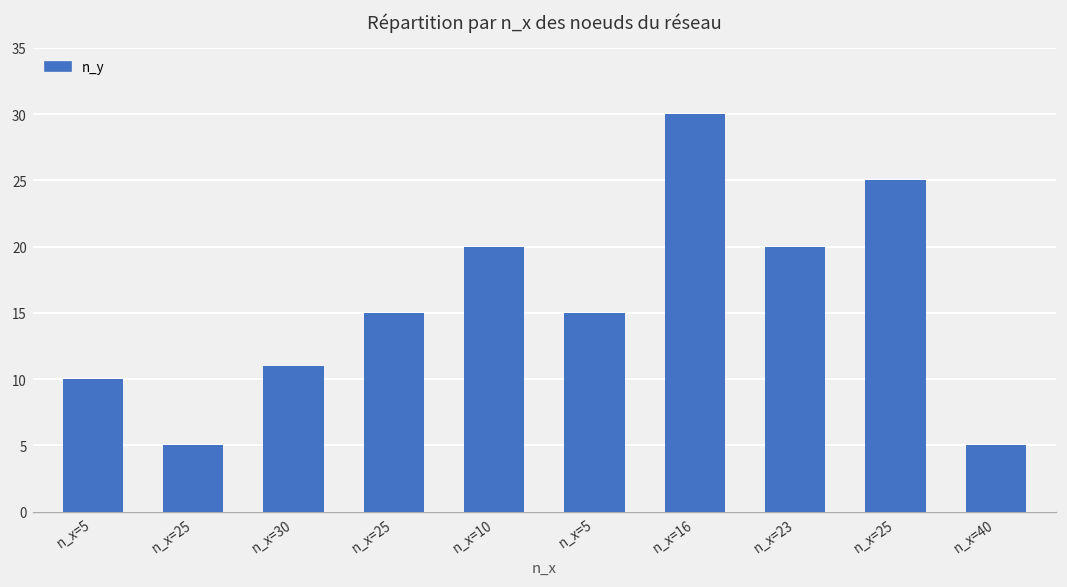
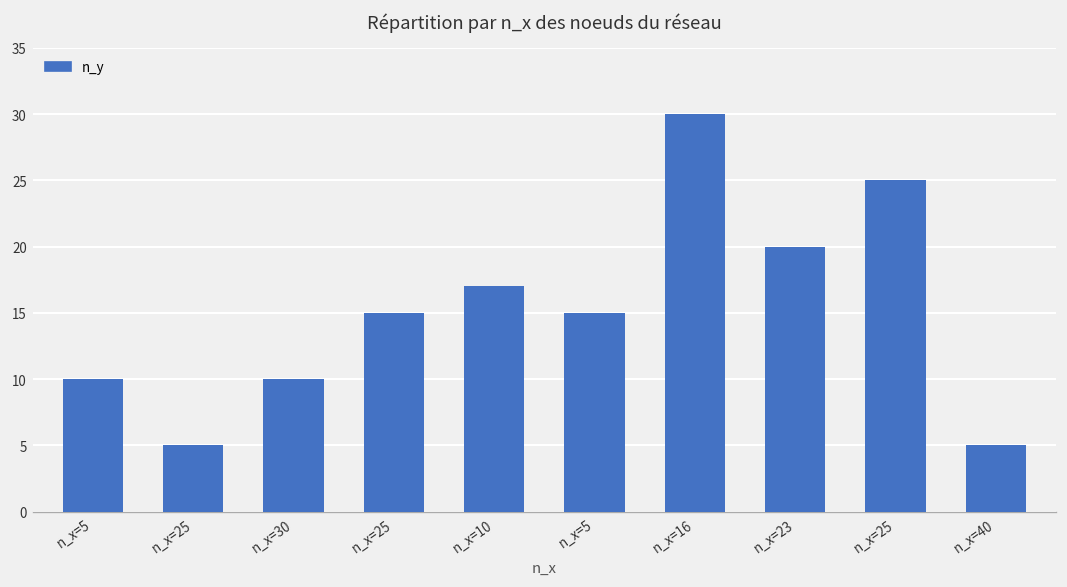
  {
-   "n_x=30": 11,
-   "n_x=10": 20,
+   "n_x=30": 10,
+   "n_x=10": 17,
    "n_x=16": 30,
    "n_x=23": 20,
    "n_x=40": 5
  }
